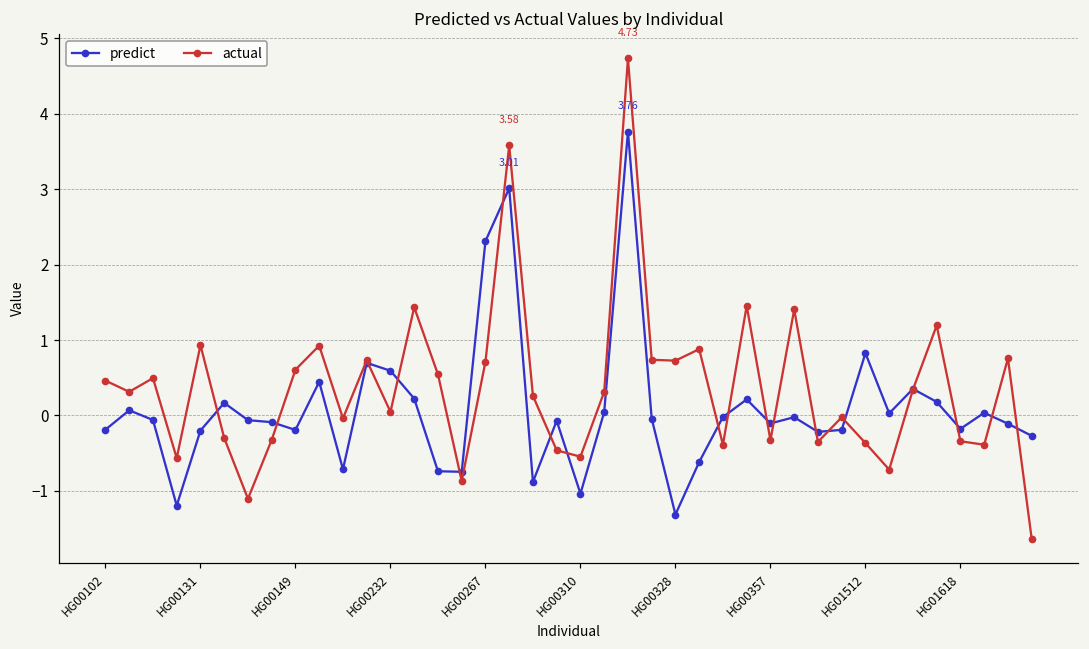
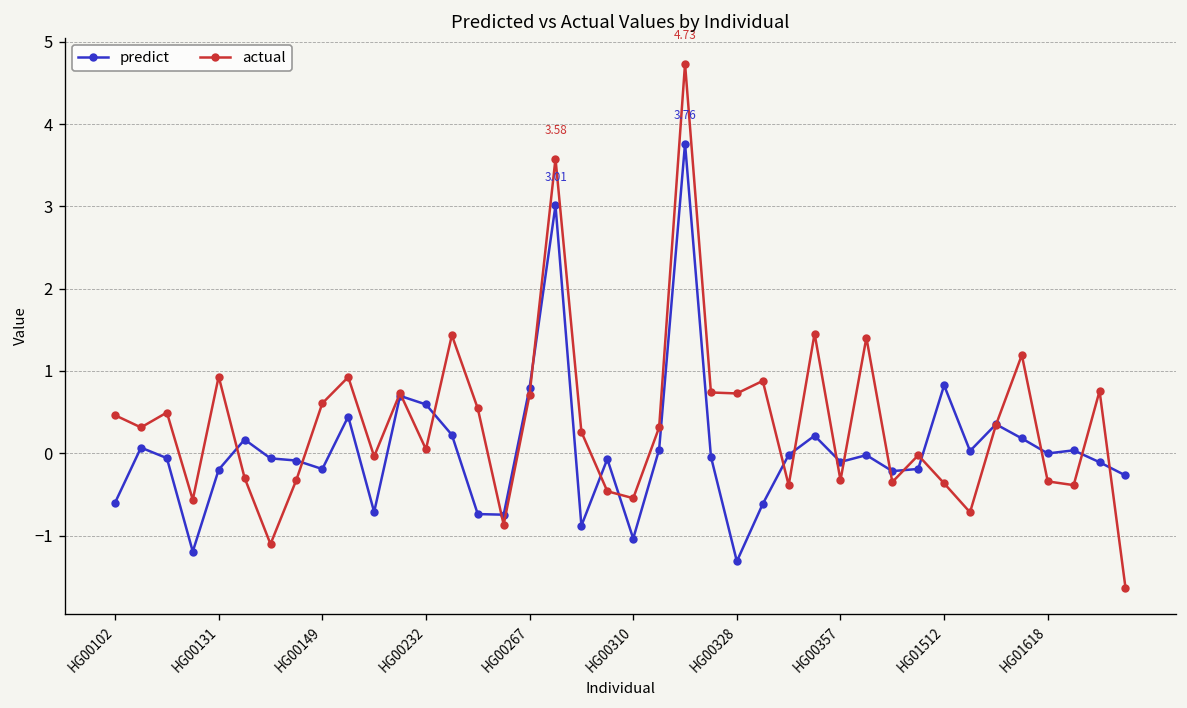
  {
    "predict": {
-     "HG00102": -0.2,
+     "HG00102": -0.6,
      "HG00131": -0.2,
      "HG00149": -0.2,
      "HG00232": 0.6,
-     "HG00267": 2.3,
+     "HG00267": 0.8,
      "HG00310": -1.0,
      "HG00328": -1.3,
      "HG00357": -0.1,
      "HG01512": 0.8,
-     "HG01618": -0.2
+     "HG01618": 0.0
    },
    "actual": {
      "HG00102": 0.5,
      "HG00131": 0.9,
      "HG00149": 0.6,
      "HG00232": 0.0,
      "HG00267": 0.7,
      "HG00310": -0.5,
      "HG00328": 0.7,
      "HG00357": -0.3,
      "HG01512": -0.4,
      "HG01618": -0.3
    }
  }
